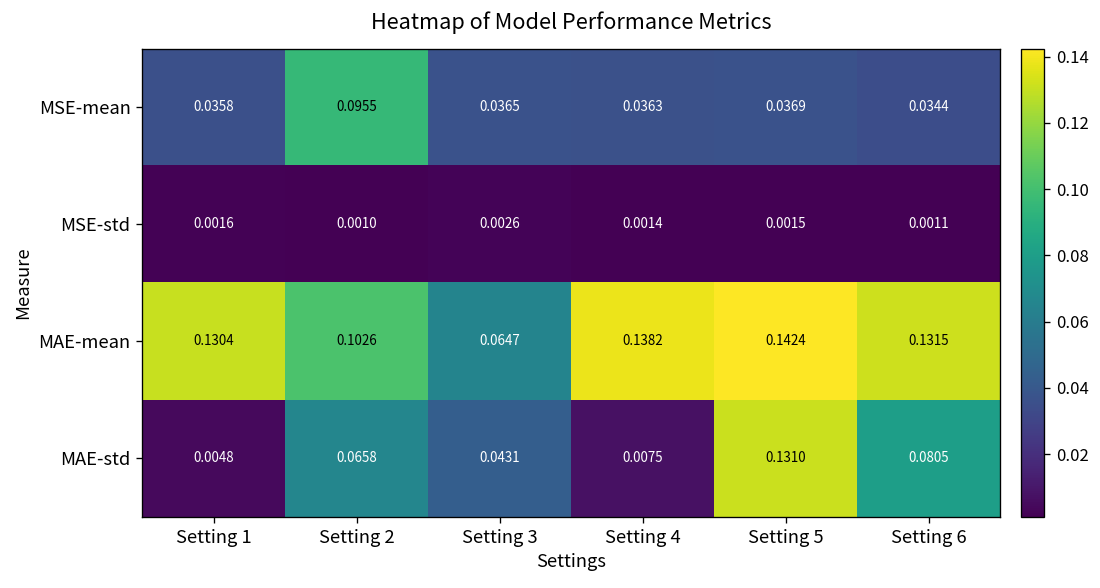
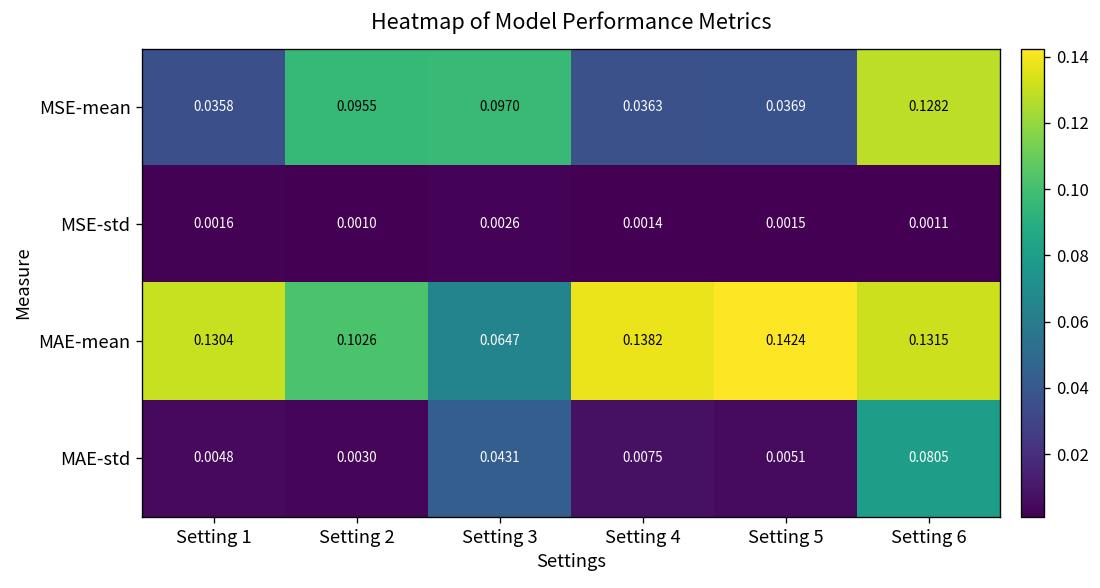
  {
    "MSE-mean": {
      "Setting 1": 0.0358,
      "Setting 2": 0.0955,
-     "Setting 3": 0.0365,
+     "Setting 3": 0.0970,
      "Setting 4": 0.0363,
      "Setting 5": 0.0369,
-     "Setting 6": 0.0344
+     "Setting 6": 0.1282
    },
    "MSE-std": {
      "Setting 1": 0.0016,
      "Setting 2": 0.0010,
      "Setting 3": 0.0026,
      "Setting 4": 0.0014,
      "Setting 5": 0.0015,
      "Setting 6": 0.0011
    },
    "MAE-mean": {
      "Setting 1": 0.1304,
      "Setting 2": 0.1026,
      "Setting 3": 0.0647,
      "Setting 4": 0.1382,
      "Setting 5": 0.1424,
      "Setting 6": 0.1315
    },
    "MAE-std": {
      "Setting 1": 0.0048,
-     "Setting 2": 0.0658,
+     "Setting 2": 0.0030,
      "Setting 3": 0.0431,
      "Setting 4": 0.0075,
-     "Setting 5": 0.1310,
+     "Setting 5": 0.0051,
      "Setting 6": 0.0805
    }
  }
